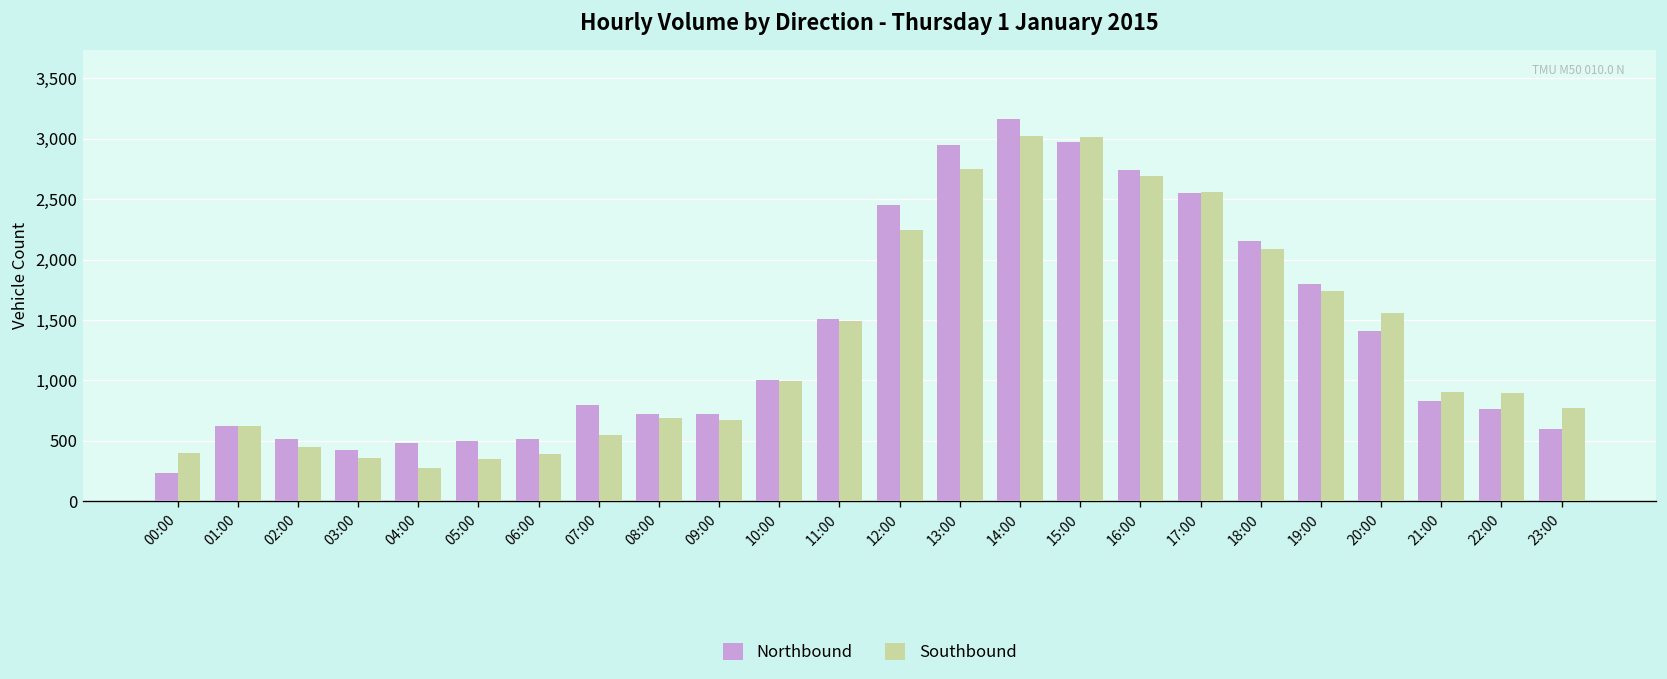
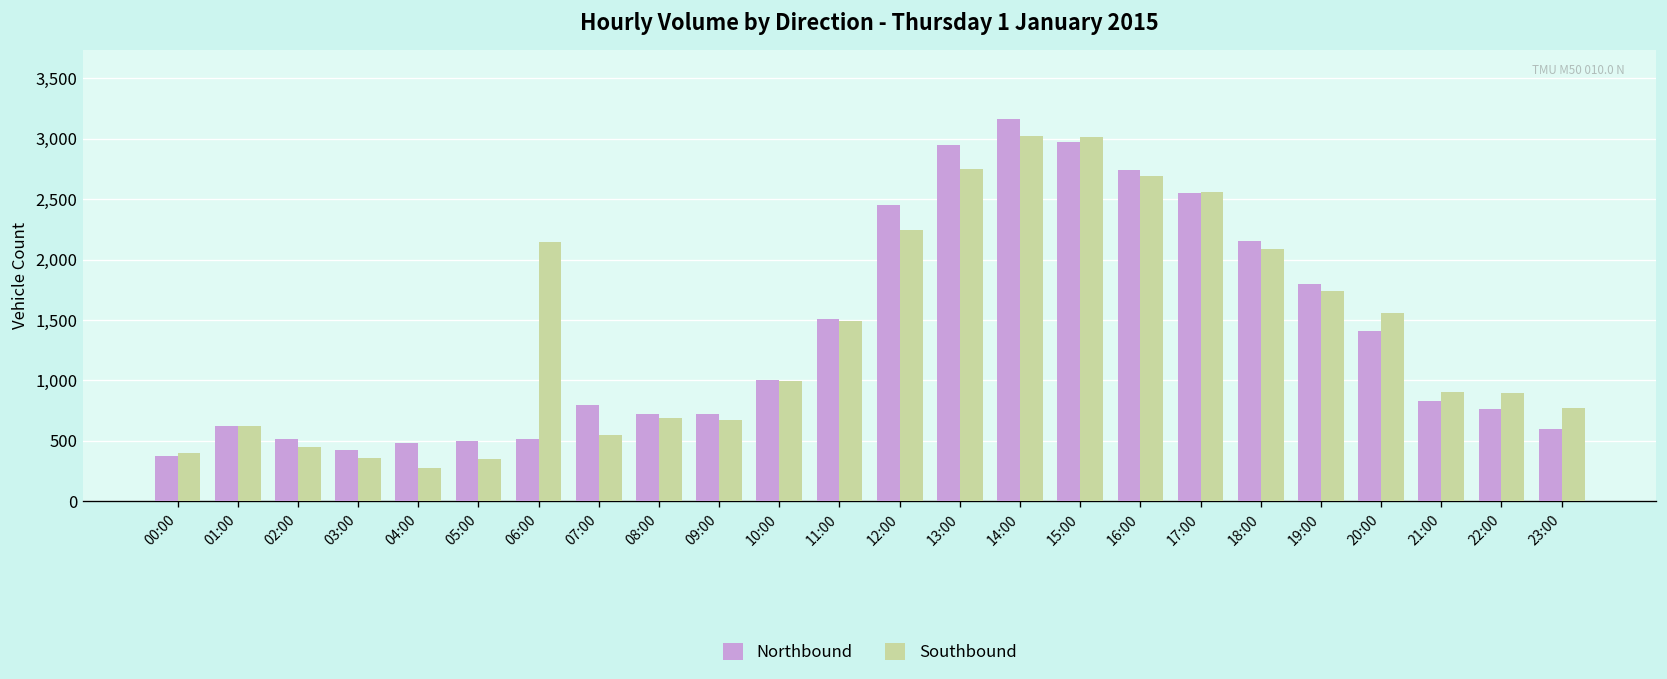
  {
    "Northbound": {
-     "00:00": "230",
+     "00:00": "370",
      "01:00": "630",
      "02:00": "510",
      "03:00": "420",
      "04:00": "480",
      "05:00": "500",
      "06:00": "510",
      "07:00": "800",
      "08:00": "730",
      "09:00": "720",
      "10:00": "1,000",
      "11:00": "1,510",
      "12:00": "2,450",
      "13:00": "2,950",
      "14:00": "3,170",
      "15:00": "2,970",
      "16:00": "2,740",
      "17:00": "2,550",
      "18:00": "2,150",
      "19:00": "1,800",
      "20:00": "1,410",
      "21:00": "830",
      "22:00": "760",
      "23:00": "600"
    },
    "Southbound": {
      "00:00": "400",
      "01:00": "630",
      "02:00": "450",
      "03:00": "360",
      "04:00": "280",
      "05:00": "350",
-     "06:00": "390",
+     "06:00": "2,150",
      "07:00": "550",
      "08:00": "690",
      "09:00": "670",
      "10:00": "990",
      "11:00": "1,490",
      "12:00": "2,240",
      "13:00": "2,750",
      "14:00": "3,020",
      "15:00": "3,010",
      "16:00": "2,690",
      "17:00": "2,560",
      "18:00": "2,080",
      "19:00": "1,740",
      "20:00": "1,560",
      "21:00": "900",
      "22:00": "900",
      "23:00": "770"
    }
  }
